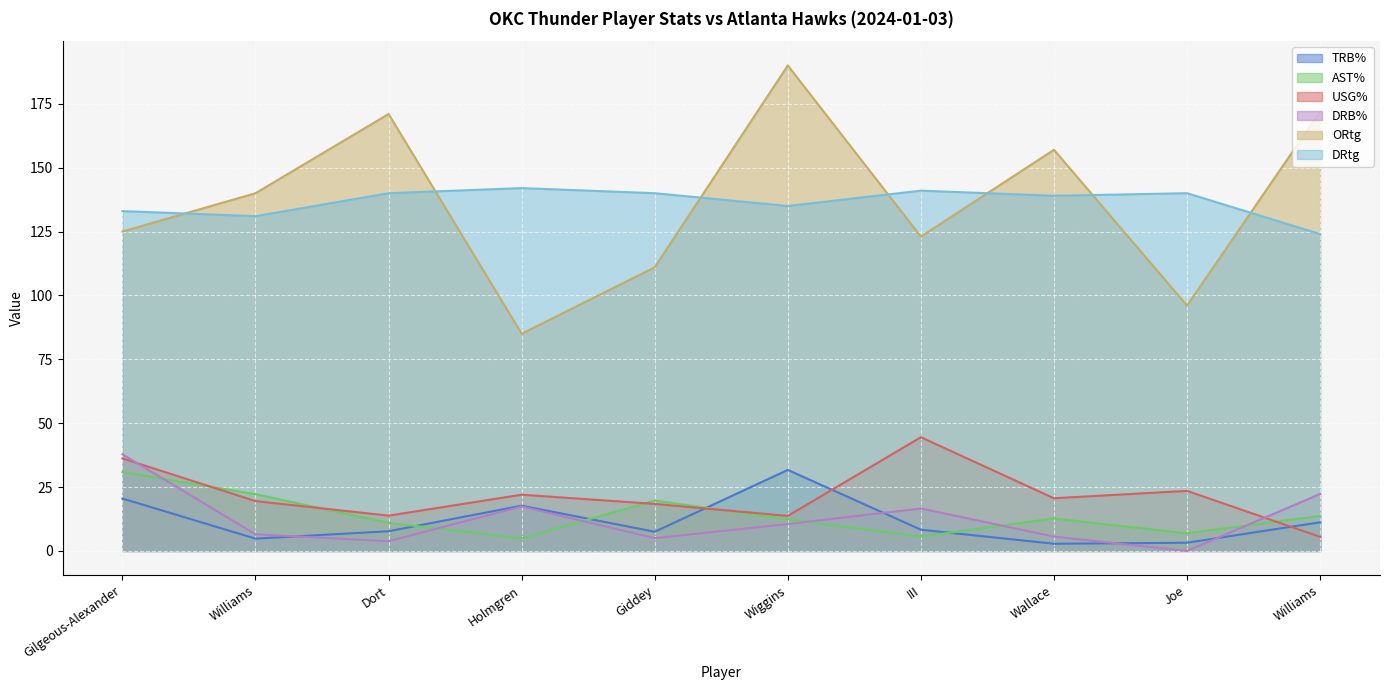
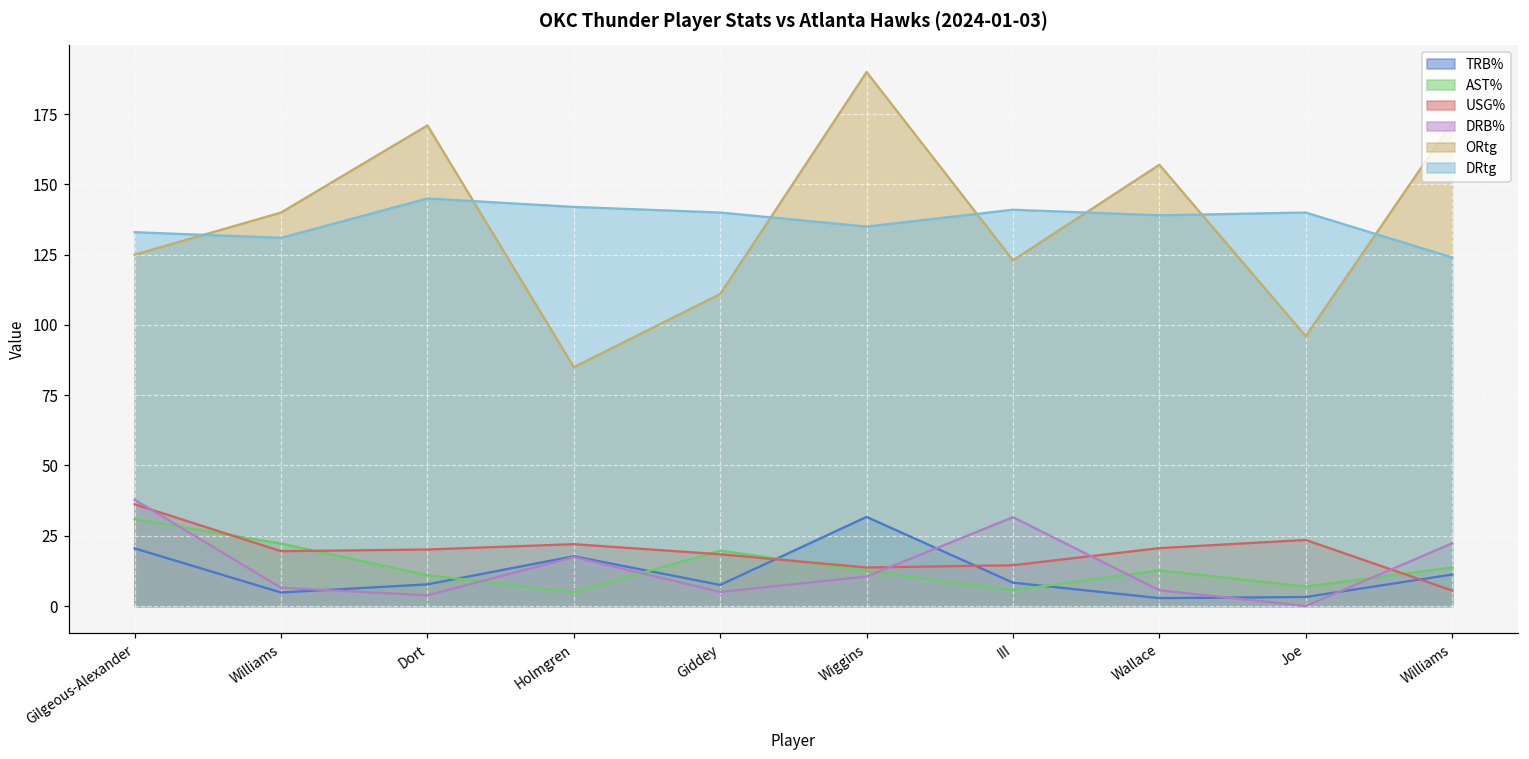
  {
    "TRB%": {
      "Gilgeous-Alexander": 21,
      "Dort": 8,
      "Giddey": 8,
      "Wiggins": 32,
      "III": 8,
      "Wallace": 3,
      "Joe": 3
    },
    "AST%": {
      "Gilgeous-Alexander": 31,
      "Dort": 11,
      "Holmgren": 5,
      "Giddey": 20,
      "Wiggins": 12,
      "III": 6,
      "Wallace": 13,
      "Joe": 7
    },
    "USG%": {
      "Gilgeous-Alexander": 36,
-     "Dort": 14,
+     "Dort": 20,
      "Holmgren": 22,
      "Giddey": 18,
      "Wiggins": 14,
-     "III": 45,
+     "III": 15,
      "Wallace": 21,
      "Joe": 24
    },
    "DRB%": {
      "Gilgeous-Alexander": 38,
      "Dort": 4,
      "Giddey": 5,
      "Wiggins": 11,
-     "III": 17,
+     "III": 32,
      "Wallace": 6,
      "Joe": 0
    },
    "ORtg": {
      "Gilgeous-Alexander": 125,
      "Dort": 171,
      "Holmgren": 85,
      "Giddey": 111,
      "Wiggins": 190,
      "III": 123,
      "Wallace": 157,
      "Joe": 96
    },
    "DRtg": {
      "Gilgeous-Alexander": 133,
-     "Dort": 140,
+     "Dort": 145,
      "Holmgren": 142,
      "Giddey": 140,
      "Wiggins": 135,
      "III": 141,
      "Wallace": 139,
      "Joe": 140
    }
  }
